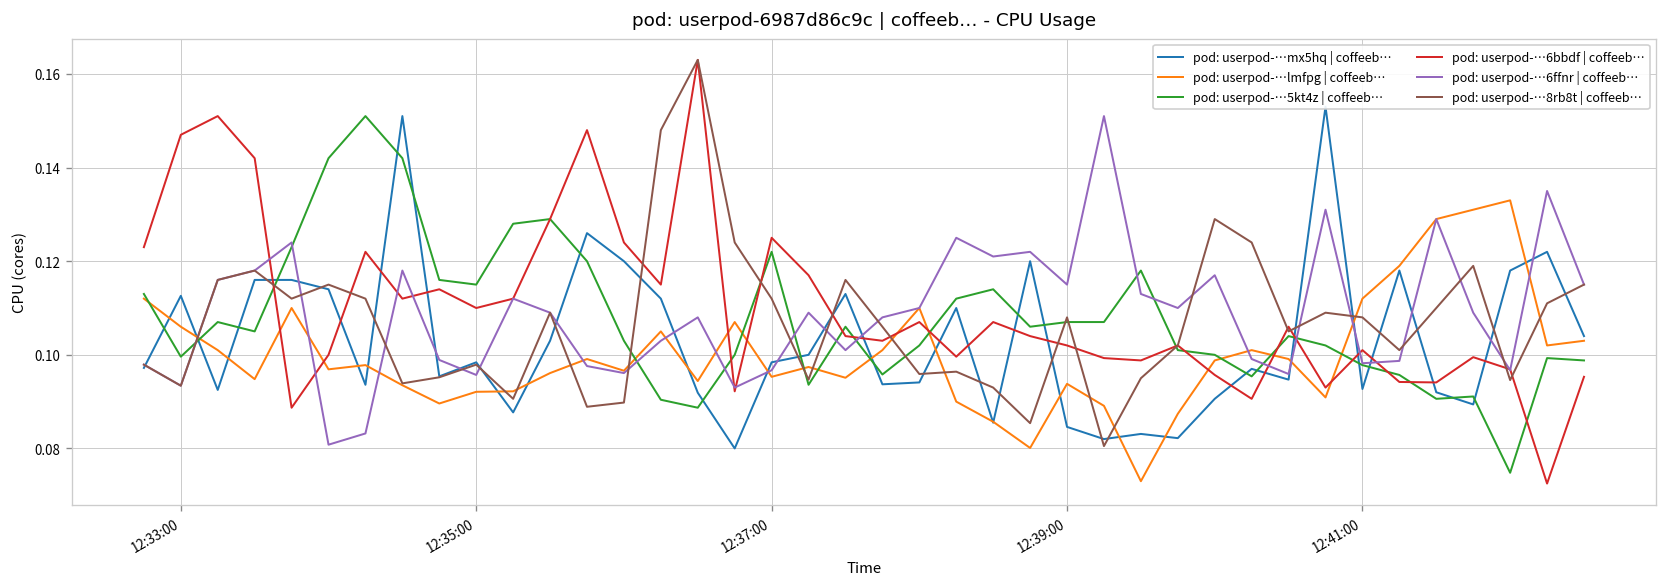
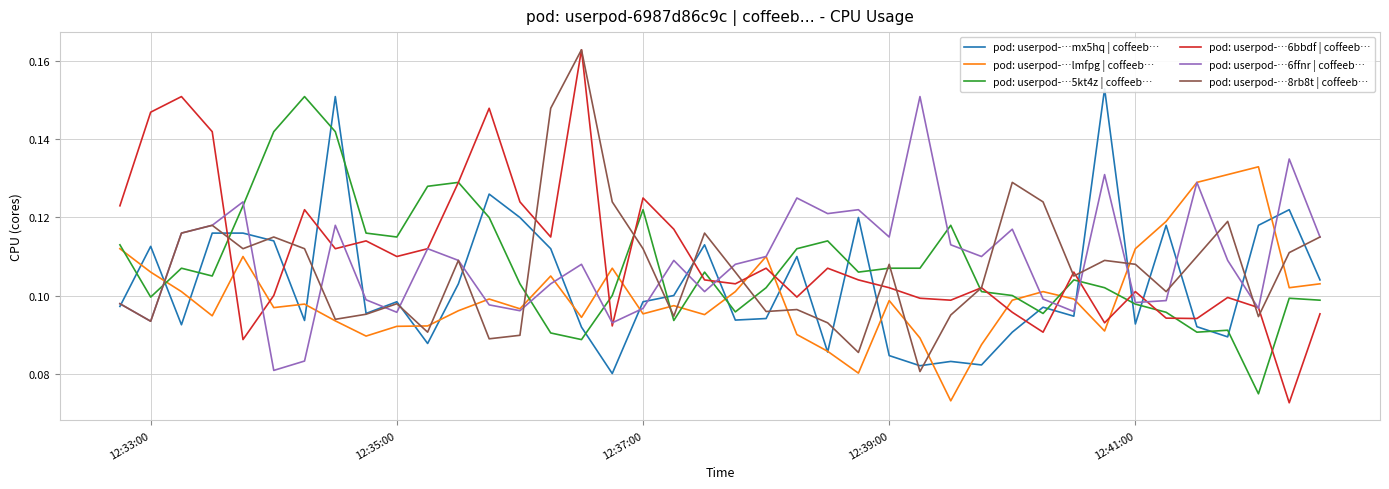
  {
    "pod: userpod-…mx5hq | coffeeb…": {
      "12:33:00": 0.113,
      "12:37:00": 0.098,
      "12:39:00": 0.085,
      "12:41:00": 0.093
    },
    "pod: userpod-…lmfpg | coffeeb…": {
      "12:33:00": 0.106,
      "12:35:00": 0.092,
      "12:37:00": 0.095,
-     "12:39:00": 0.094,
+     "12:39:00": 0.099,
      "12:41:00": 0.112
    },
    "pod: userpod-…5kt4z | coffeeb…": {
      "12:33:00": 0.100,
      "12:35:00": 0.115,
      "12:37:00": 0.122,
      "12:39:00": 0.107
    },
    "pod: userpod-…6bbdf | coffeeb…": {
      "12:33:00": 0.147,
      "12:35:00": 0.110,
      "12:37:00": 0.125,
      "12:39:00": 0.102,
      "12:41:00": 0.101
    },
    "pod: userpod-…6ffnr | coffeeb…": {
      "12:35:00": 0.096,
      "12:37:00": 0.097,
      "12:39:00": 0.115
    },
    "pod: userpod-…8rb8t | coffeeb…": {
      "12:37:00": 0.112,
      "12:39:00": 0.108,
      "12:41:00": 0.108
    }
  }
